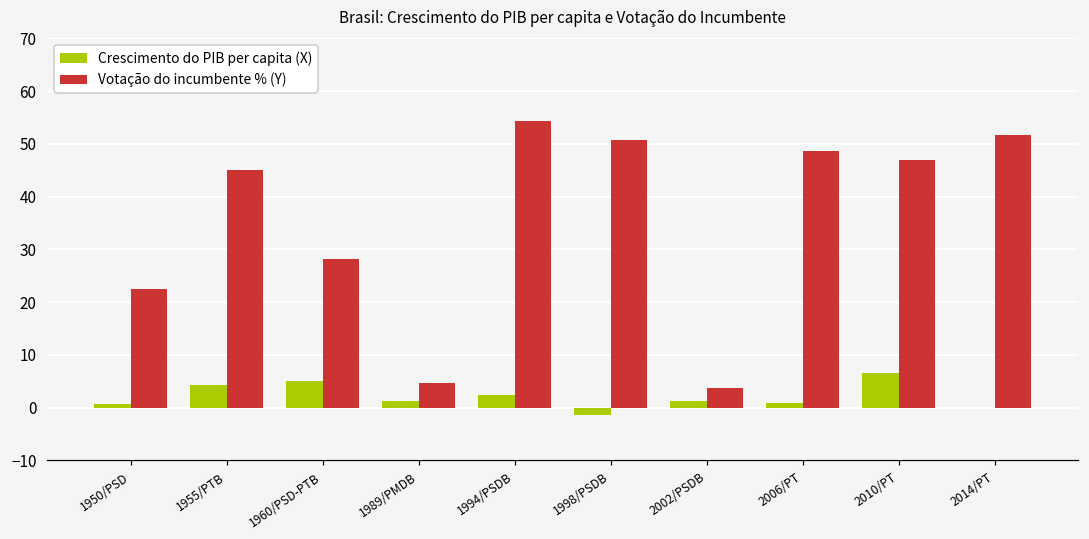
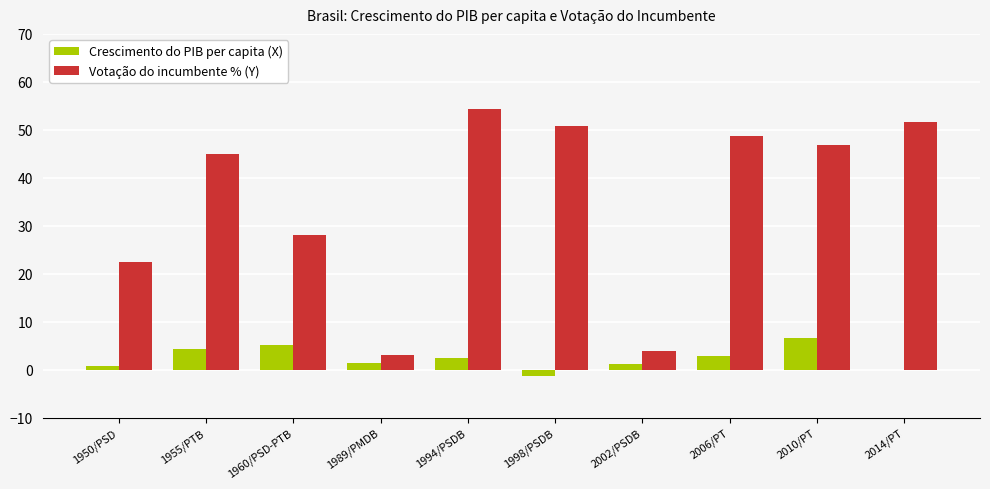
  {
    "Crescimento do PIB per capita (X)": {
      "1950/PSD": 1,
      "1955/PTB": 4,
      "1960/PSD-PTB": 5,
      "1989/PMDB": 1,
      "1994/PSDB": 2,
      "1998/PSDB": -1,
      "2002/PSDB": 1,
-     "2006/PT": 1,
+     "2006/PT": 3,
      "2010/PT": 7
    },
    "Votação do incumbente % (Y)": {
      "1950/PSD": 23,
      "1955/PTB": 45,
      "1960/PSD-PTB": 28,
-     "1989/PMDB": 5,
+     "1989/PMDB": 3,
      "1994/PSDB": 54,
      "1998/PSDB": 51,
      "2002/PSDB": 4,
      "2006/PT": 49,
      "2010/PT": 47,
      "2014/PT": 52
    }
  }
